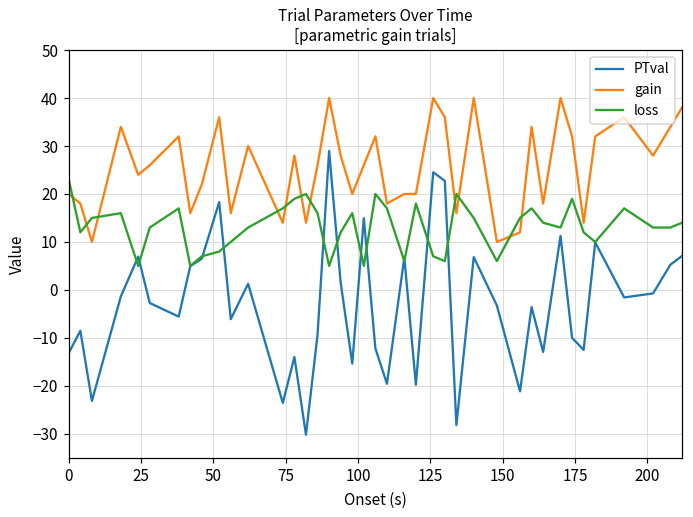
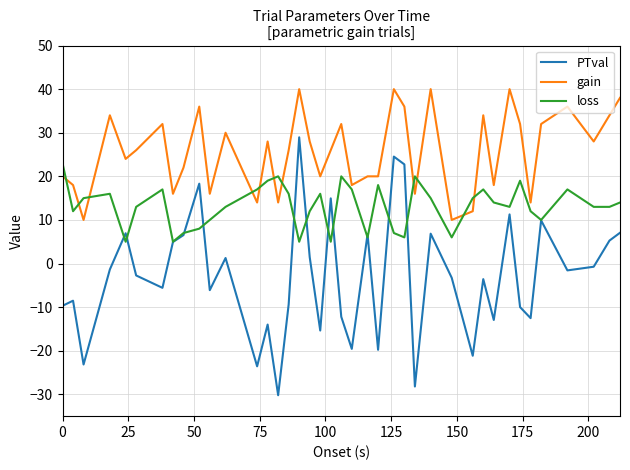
  {
    "PTval": {
-     "0": -13
+     "0": -10
    },
    "gain": {
      "0": 20
    },
    "loss": {
      "0": 23
    }
  }
